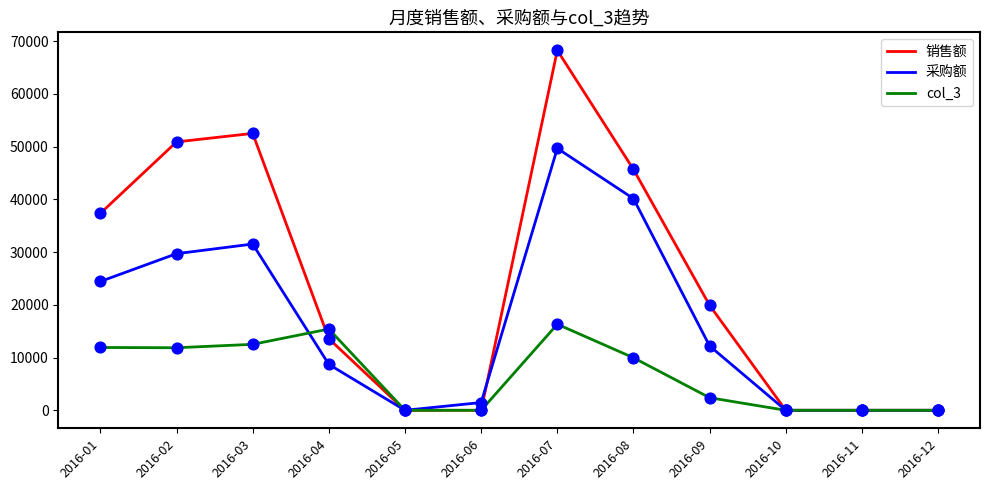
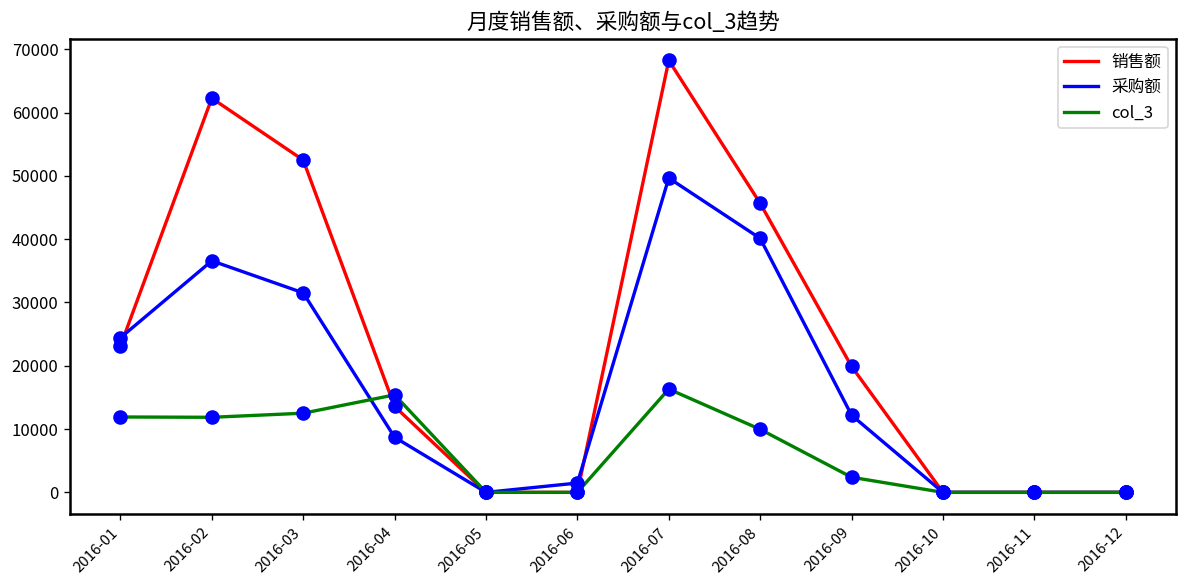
  {
    "销售额": {
-     "2016-01": 37000,
-     "2016-02": 51000,
+     "2016-01": 23000,
+     "2016-02": 62000,
      "2016-03": 52000,
      "2016-04": 14000,
      "2016-07": 68000,
      "2016-08": 46000,
      "2016-09": 20000
    },
    "采购额": {
      "2016-01": 24000,
-     "2016-02": 30000,
+     "2016-02": 37000,
      "2016-03": 32000,
      "2016-04": 9000,
      "2016-06": 1000,
      "2016-07": 50000,
      "2016-08": 40000,
      "2016-09": 12000
    },
    "col_3": {
      "2016-01": 12000,
      "2016-02": 12000,
      "2016-03": 13000,
      "2016-04": 15000,
      "2016-07": 16000,
      "2016-08": 10000,
      "2016-09": 2000
    }
  }
